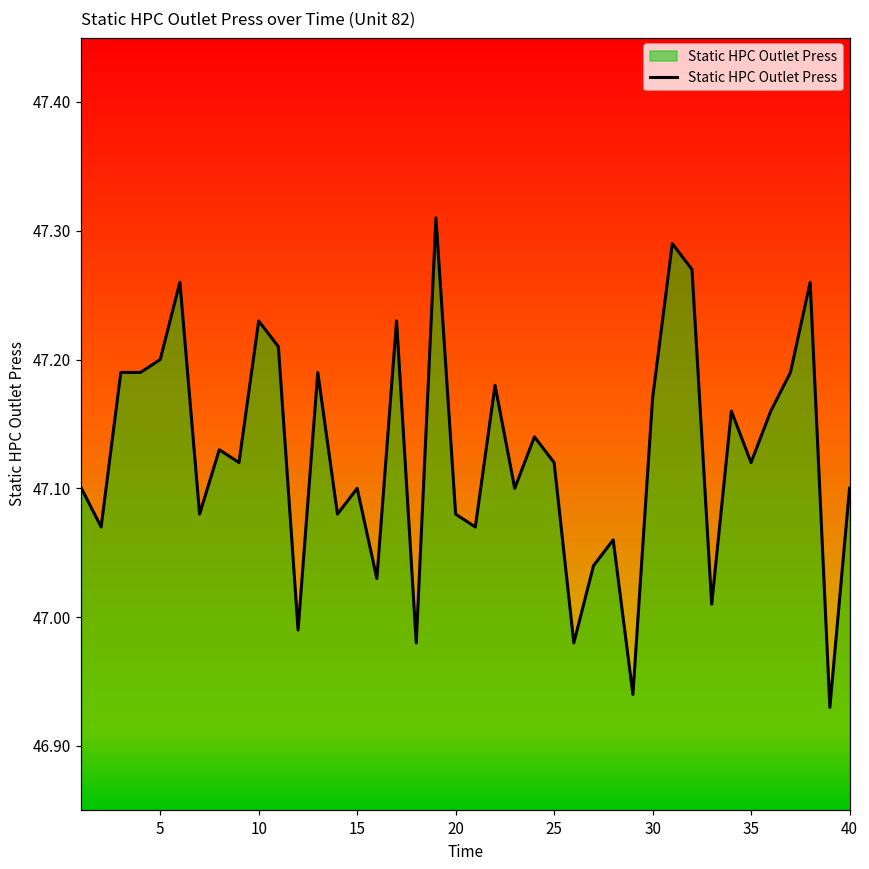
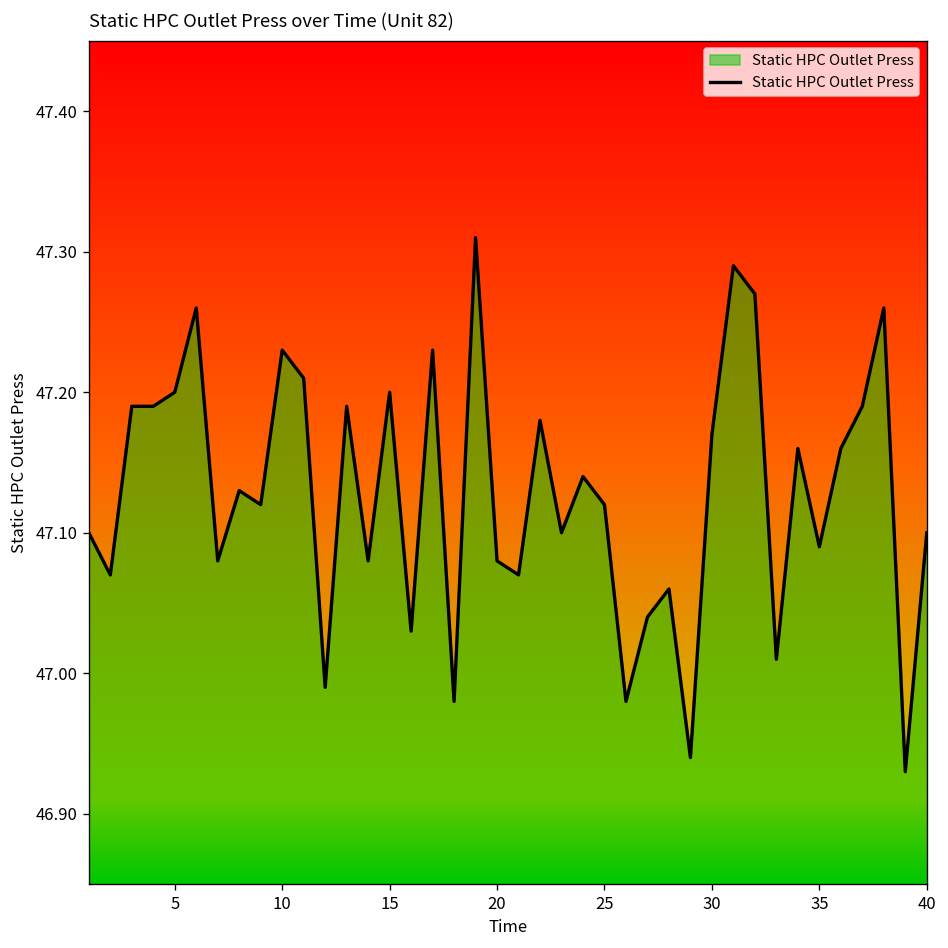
  {
    "5": 47.20,
    "10": 47.23,
-   "15": 47.1,
+   "15": 47.2,
    "20": 47.08,
    "25": 47.12,
    "30": 47.17,
-   "35": 47.12,
+   "35": 47.09,
    "40": 47.10
  }
